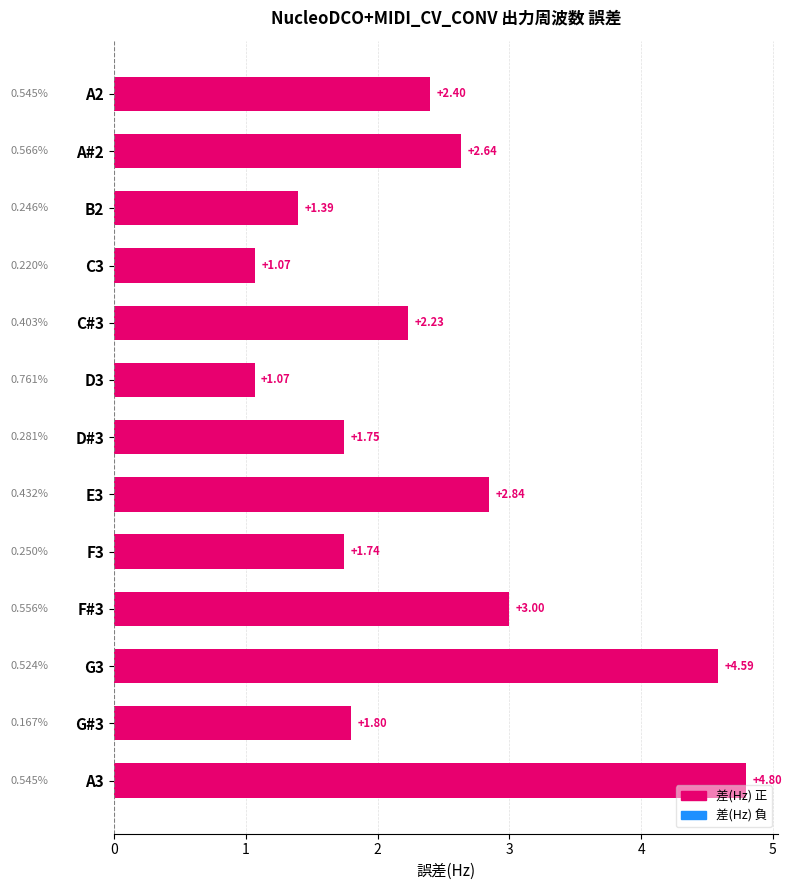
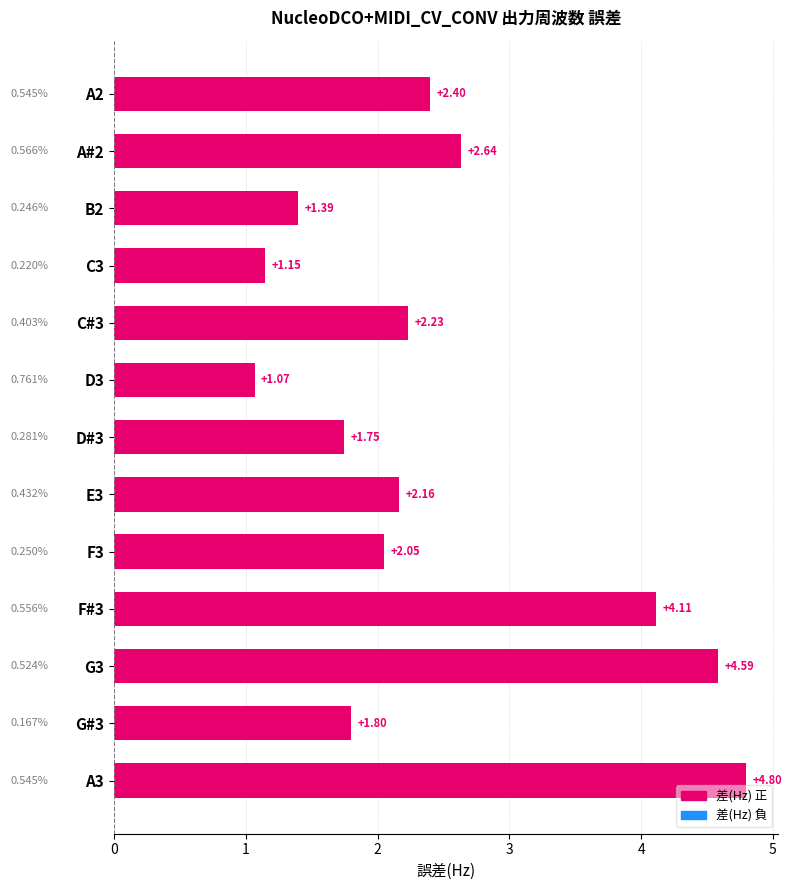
  {
    "A2": "+2.40",
    "A#2": "+2.64",
    "B2": "+1.39",
-   "C3": "+1.07",
+   "C3": "+1.15",
    "C#3": "+2.23",
    "D3": "+1.07",
    "D#3": "+1.75",
-   "E3": "+2.84",
-   "F3": "+1.74",
-   "F#3": "+3.00",
+   "E3": "+2.16",
+   "F3": "+2.05",
+   "F#3": "+4.11",
    "G3": "+4.59",
    "G#3": "+1.80"
  }
